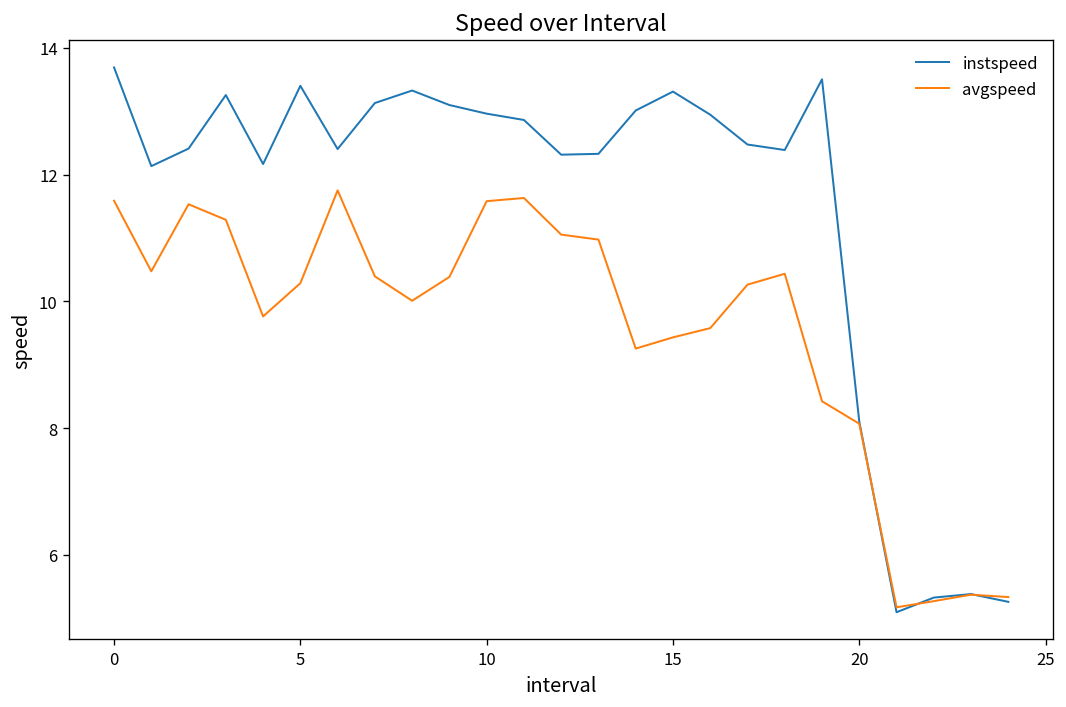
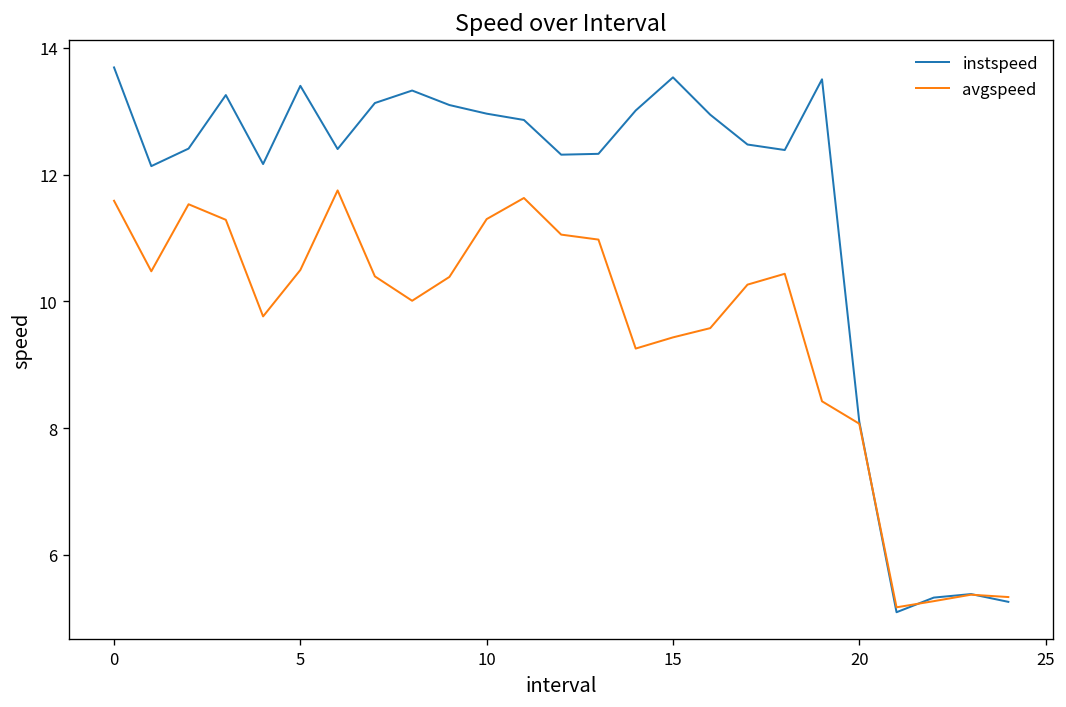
  {
    "instspeed": {
      "0": 13.7,
      "5": 13.4,
      "10": 13.0,
-     "15": 13.3
+     "15": 13.5
    },
    "avgspeed": {
      "0": 11.6,
-     "5": 10.3,
-     "10": 11.6,
+     "5": 10.5,
+     "10": 11.3,
      "15": 9.4
    }
  }
